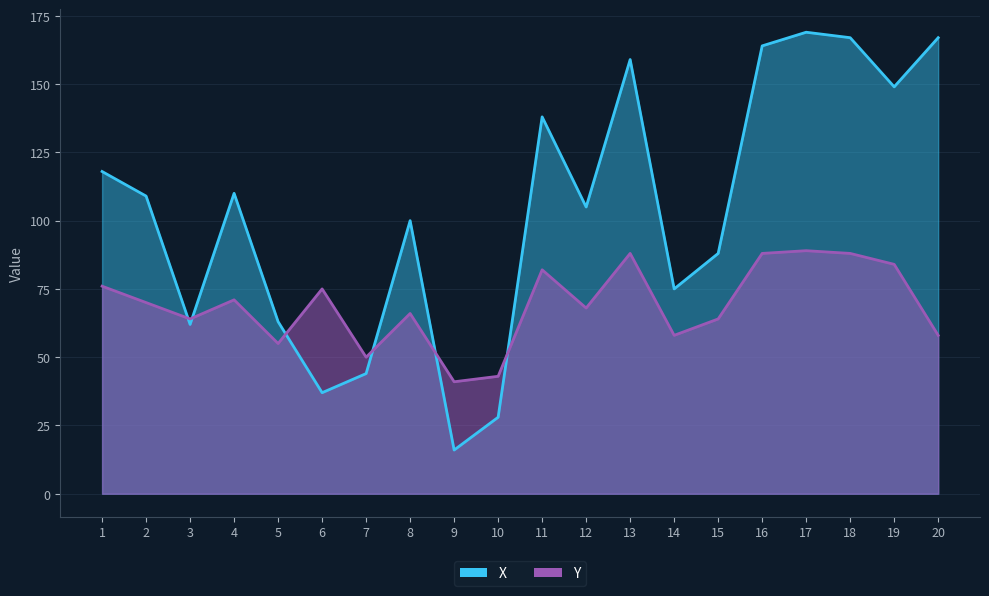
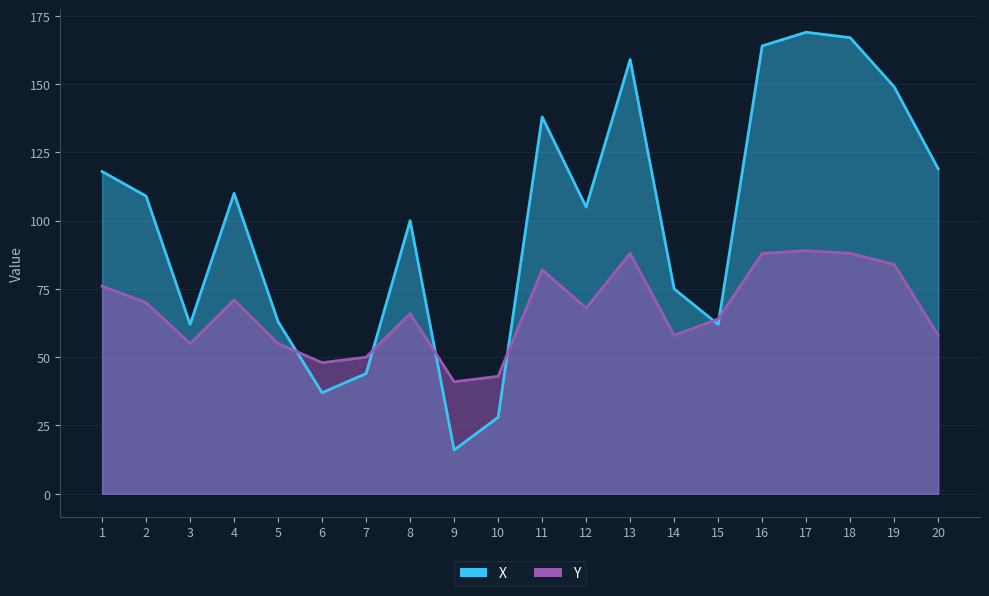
  {
    "X": {
      "1": 118,
      "2": 109,
      "3": 62,
      "4": 110,
      "5": 63,
      "6": 37,
      "7": 44,
      "8": 100,
      "9": 16,
      "10": 28,
      "11": 138,
      "12": 105,
      "13": 159,
      "14": 75,
-     "15": 88,
+     "15": 62,
      "16": 164,
      "17": 169,
      "18": 167,
      "19": 149,
-     "20": 167
+     "20": 119
    },
    "Y": {
      "1": 76,
      "2": 70,
-     "3": 64,
+     "3": 55,
      "4": 71,
      "5": 55,
-     "6": 75,
+     "6": 48,
      "7": 50,
      "8": 66,
      "9": 41,
      "10": 43,
      "11": 82,
      "12": 68,
      "13": 88,
      "14": 58,
      "15": 64,
      "16": 88,
      "17": 89,
      "18": 88,
      "19": 84,
      "20": 58
    }
  }
